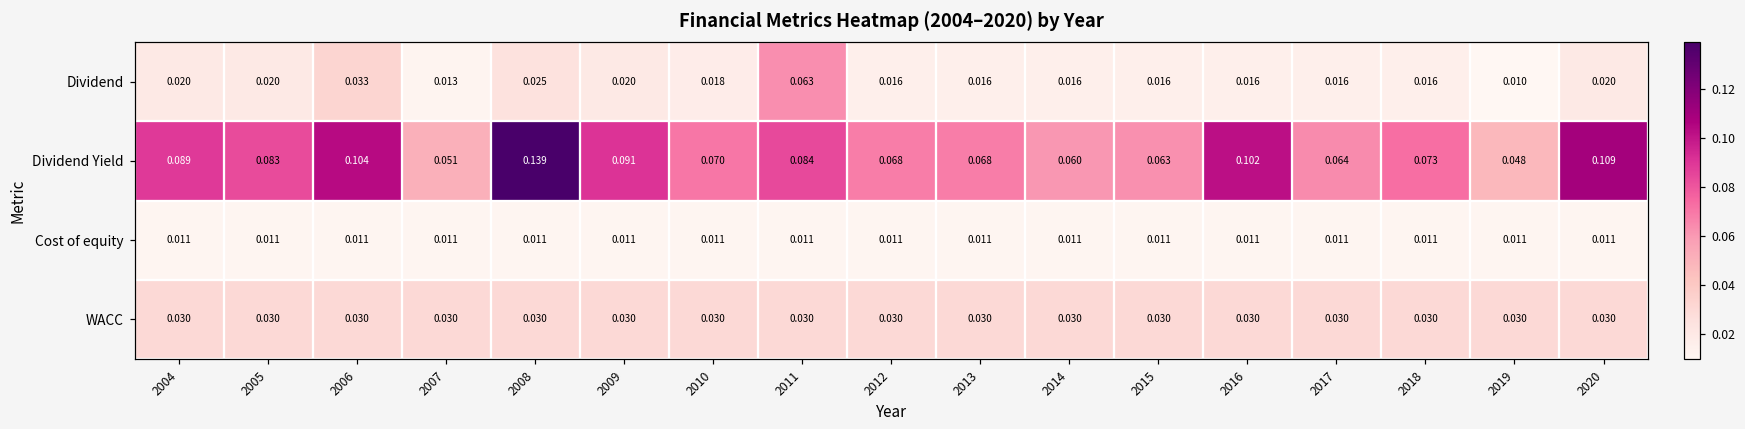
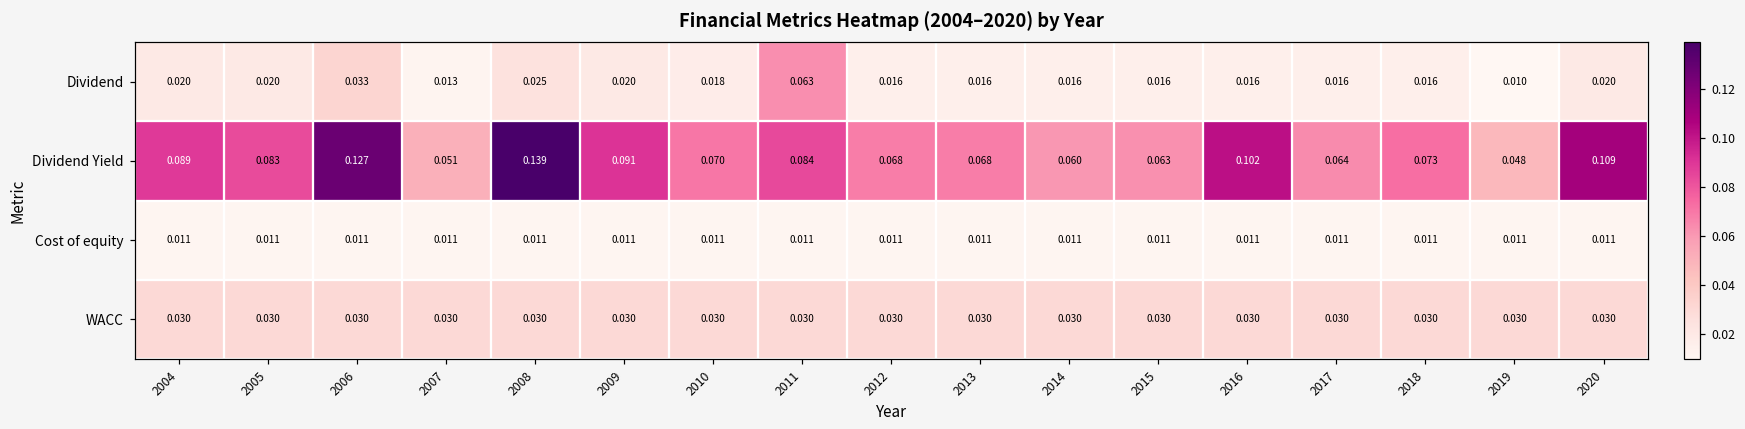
  {
    "Dividend": {
      "2004": 0.020,
      "2005": 0.020,
      "2006": 0.033,
      "2007": 0.013,
      "2008": 0.025,
      "2009": 0.020,
      "2010": 0.018,
      "2011": 0.063,
      "2012": 0.016,
      "2013": 0.016,
      "2014": 0.016,
      "2015": 0.016,
      "2016": 0.016,
      "2017": 0.016,
      "2018": 0.016,
      "2019": 0.010,
      "2020": 0.020
    },
    "Dividend Yield": {
      "2004": 0.089,
      "2005": 0.083,
-     "2006": 0.104,
+     "2006": 0.127,
      "2007": 0.051,
      "2008": 0.139,
      "2009": 0.091,
      "2010": 0.070,
      "2011": 0.084,
      "2012": 0.068,
      "2013": 0.068,
      "2014": 0.060,
      "2015": 0.063,
      "2016": 0.102,
      "2017": 0.064,
      "2018": 0.073,
      "2019": 0.048,
      "2020": 0.109
    },
    "Cost of equity": {
      "2004": 0.011,
      "2005": 0.011,
      "2006": 0.011,
      "2007": 0.011,
      "2008": 0.011,
      "2009": 0.011,
      "2010": 0.011,
      "2011": 0.011,
      "2012": 0.011,
      "2013": 0.011,
      "2014": 0.011,
      "2015": 0.011,
      "2016": 0.011,
      "2017": 0.011,
      "2018": 0.011,
      "2019": 0.011,
      "2020": 0.011
    },
    "WACC": {
      "2004": 0.030,
      "2005": 0.030,
      "2006": 0.030,
      "2007": 0.030,
      "2008": 0.030,
      "2009": 0.030,
      "2010": 0.030,
      "2011": 0.030,
      "2012": 0.030,
      "2013": 0.030,
      "2014": 0.030,
      "2015": 0.030,
      "2016": 0.030,
      "2017": 0.030,
      "2018": 0.030,
      "2019": 0.030,
      "2020": 0.030
    }
  }
